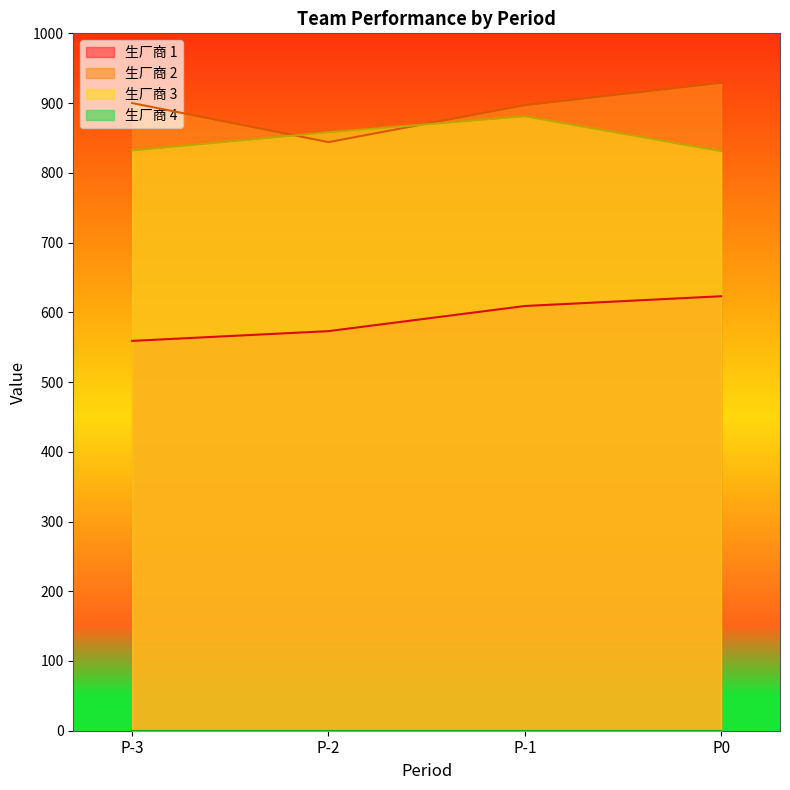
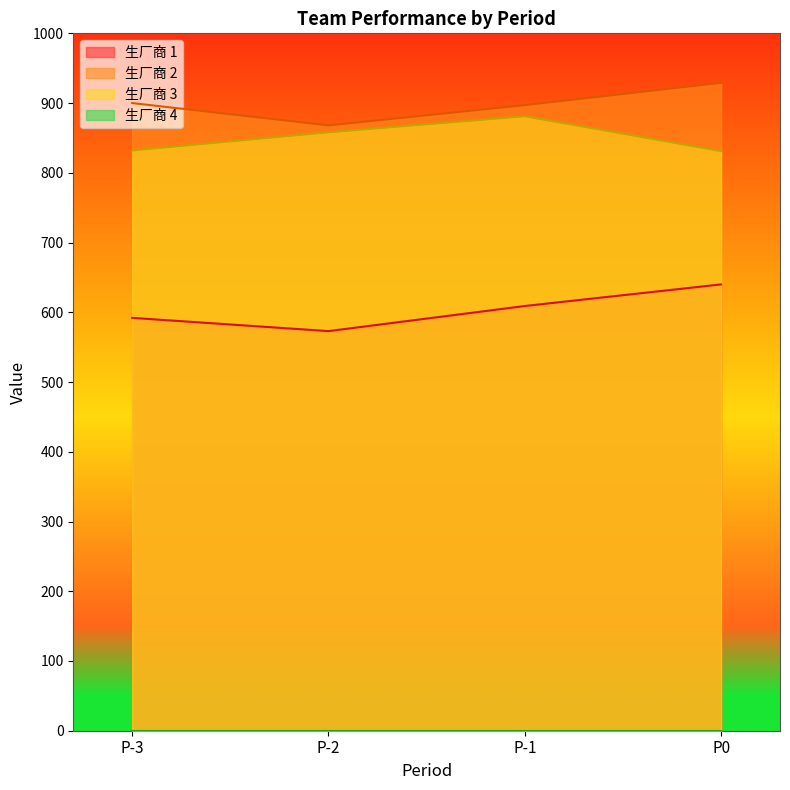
  {
    "生厂商 1": {
-     "P-3": 560,
+     "P-3": 590,
      "P-2": 570,
      "P-1": 610,
-     "P0": 620
+     "P0": 640
    },
    "生厂商 2": {
-     "P-2": 840,
+     "P-2": 870,
      "P-1": 900,
      "P0": 930
    },
    "生厂商 3": {
      "P-3": 830,
      "P-2": 860,
      "P-1": 880,
      "P0": 830
    },
    "生厂商 4": {
      "P-3": 0,
      "P-2": 0,
      "P-1": 0,
      "P0": 0
    }
  }
